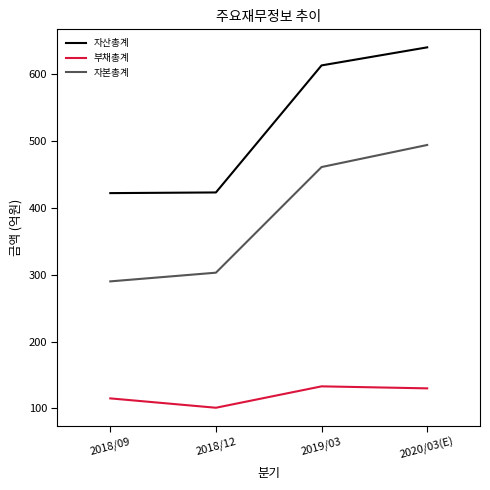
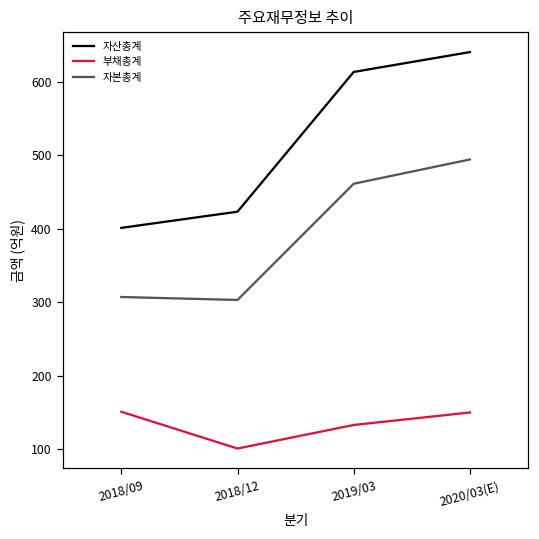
  {
    "자산총계": {
-     "2018/09": 420,
+     "2018/09": 400,
      "2018/12": 420,
      "2019/03": 610,
      "2020/03(E)": 640
    },
    "부채총계": {
-     "2018/09": 120,
+     "2018/09": 150,
      "2018/12": 100,
      "2019/03": 130,
-     "2020/03(E)": 130
+     "2020/03(E)": 150
    },
    "자본총계": {
-     "2018/09": 290,
+     "2018/09": 310,
      "2018/12": 300,
      "2019/03": 460,
      "2020/03(E)": 490
    }
  }
